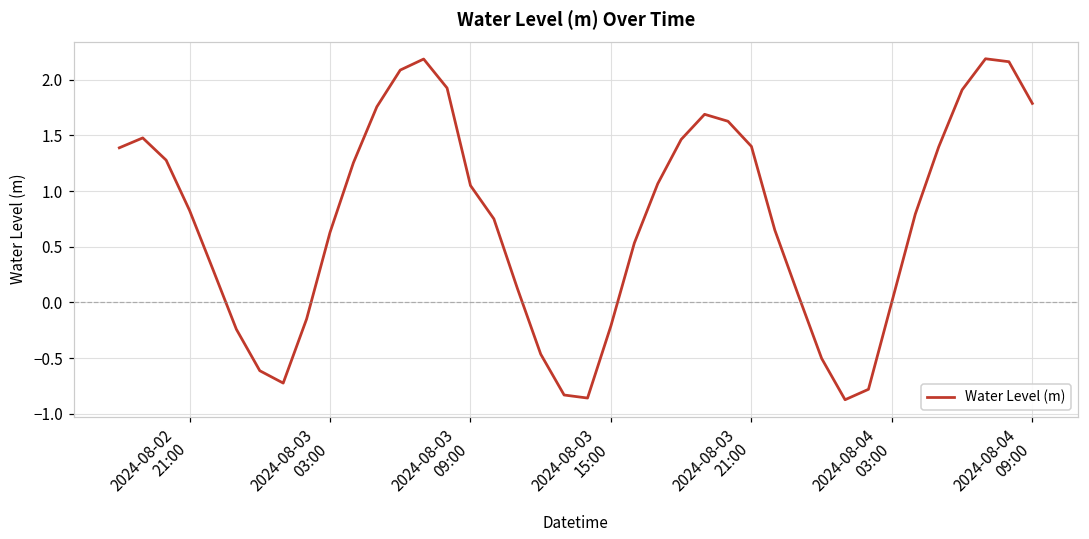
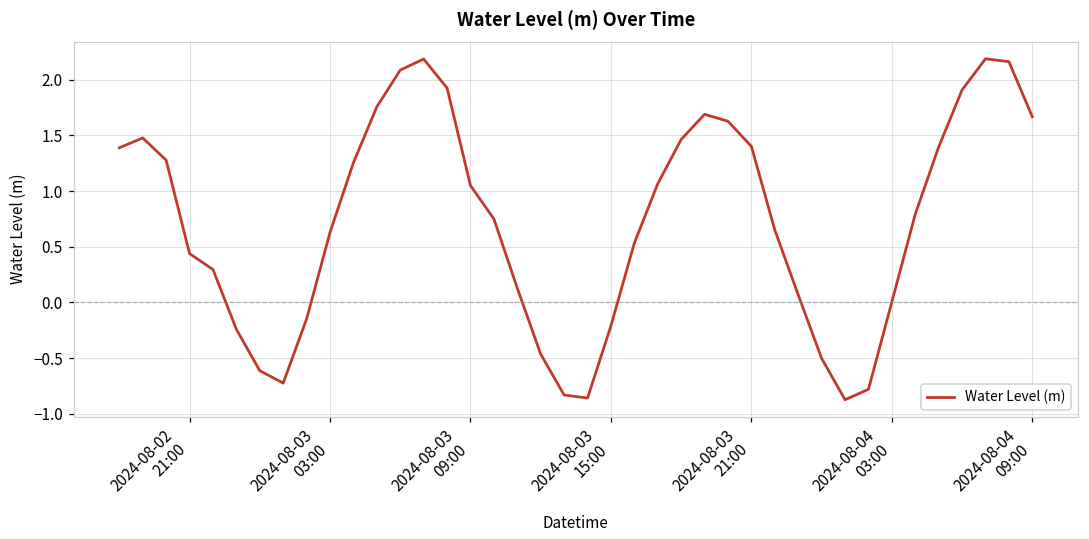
  {
-   "2024-08-02 21:00": 0.83,
+   "2024-08-02 21:00": 0.44,
    "2024-08-03 03:00": 0.63,
    "2024-08-03 09:00": 1.05,
    "2024-08-03 15:00": -0.21,
    "2024-08-03 21:00": 1.40,
    "2024-08-04 03:00": 0.01,
-   "2024-08-04 09:00": 1.79
+   "2024-08-04 09:00": 1.67
  }
